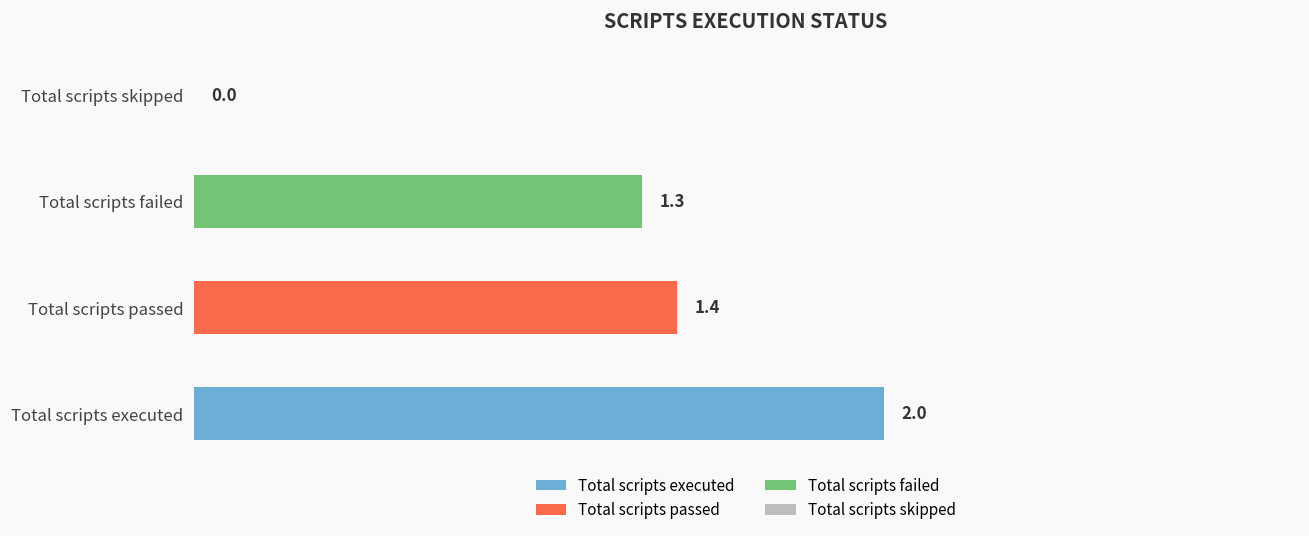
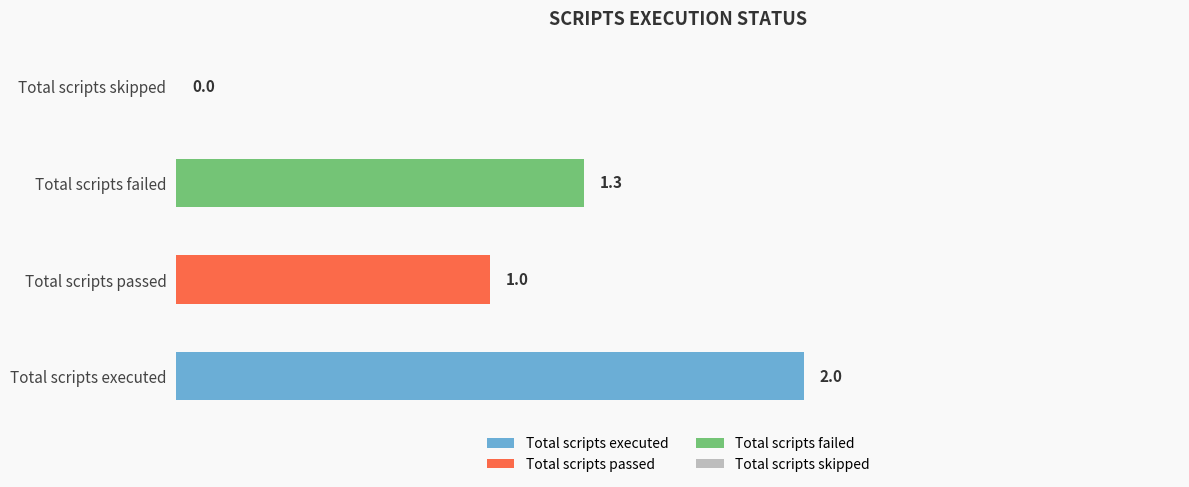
  {
    "Total scripts skipped": 0.0,
    "Total scripts failed": 1.3,
-   "Total scripts passed": 1.4,
+   "Total scripts passed": 1.0,
    "Total scripts executed": 2.0
  }
